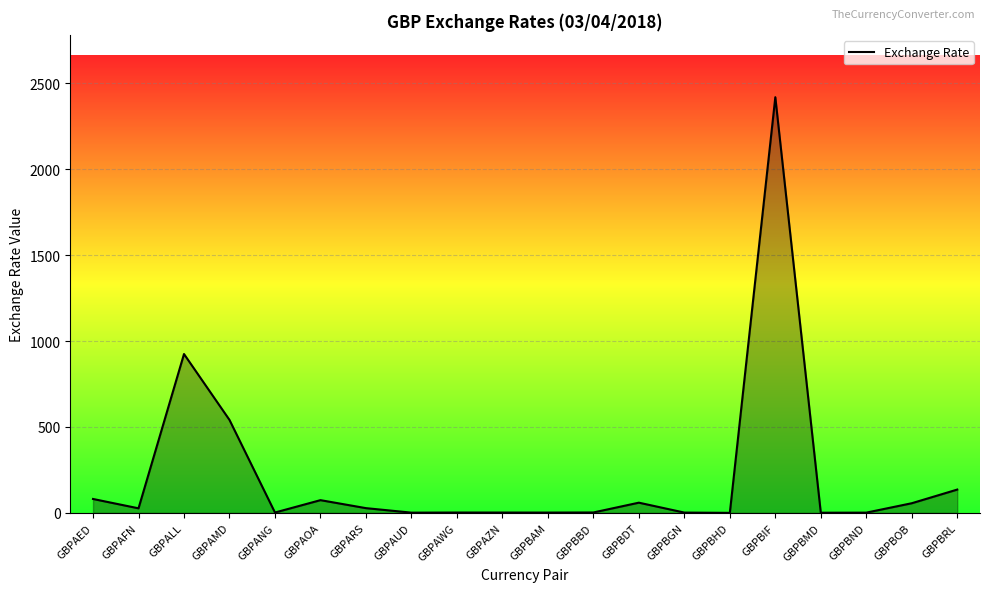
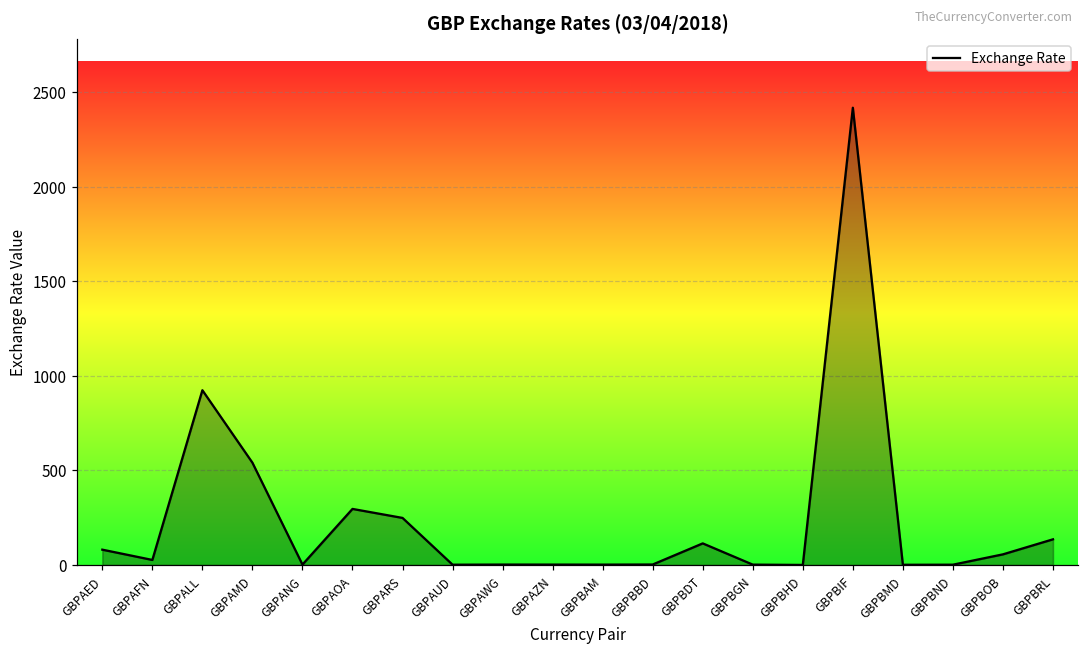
  {
    "GBPAED": 80,
    "GBPAFN": 30,
    "GBPALL": 920,
    "GBPAMD": 540,
    "GBPANG": 0,
-   "GBPAOA": 70,
-   "GBPARS": 30,
+   "GBPAOA": 300,
+   "GBPARS": 250,
    "GBPAUD": 0,
    "GBPAWG": 0,
    "GBPAZN": 0,
    "GBPBAM": 0,
    "GBPBBD": 0,
-   "GBPBDT": 60,
+   "GBPBDT": 110,
    "GBPBGN": 0,
    "GBPBHD": 0,
    "GBPBIF": 2420,
    "GBPBMD": 0,
    "GBPBND": 0,
    "GBPBOB": 60,
    "GBPBRL": 140
  }
